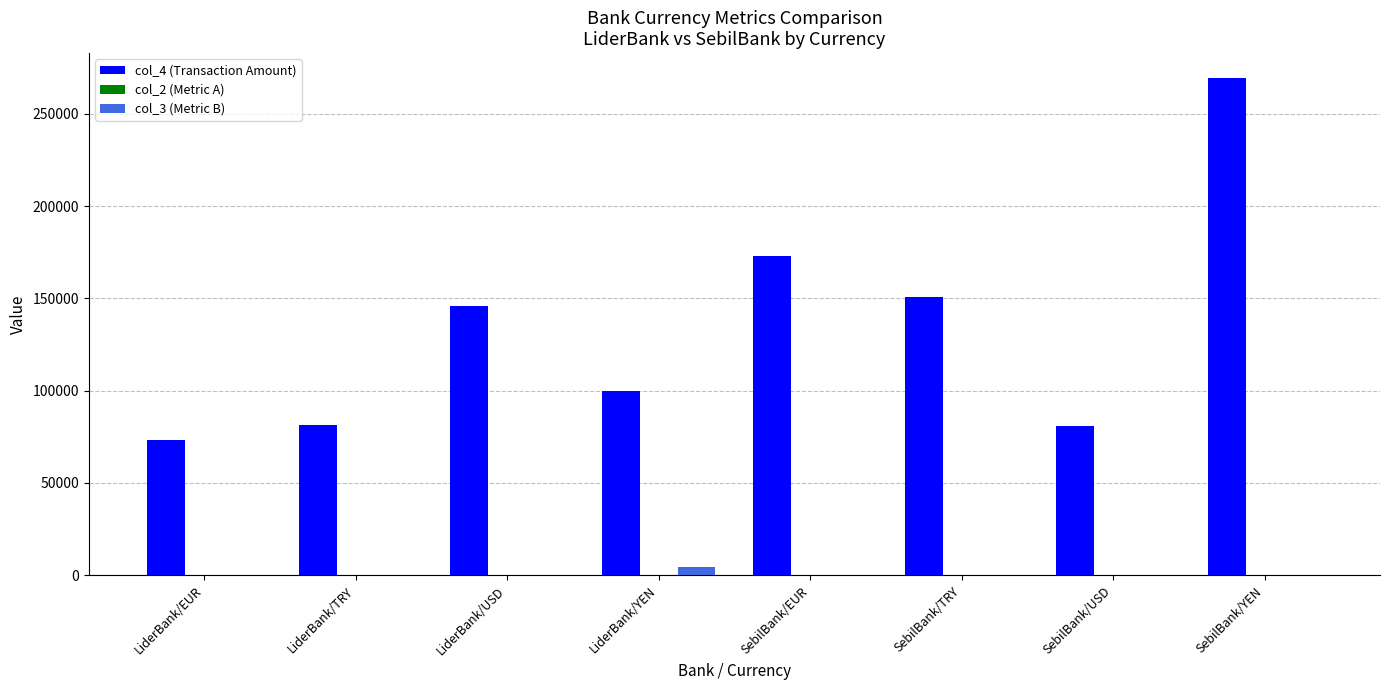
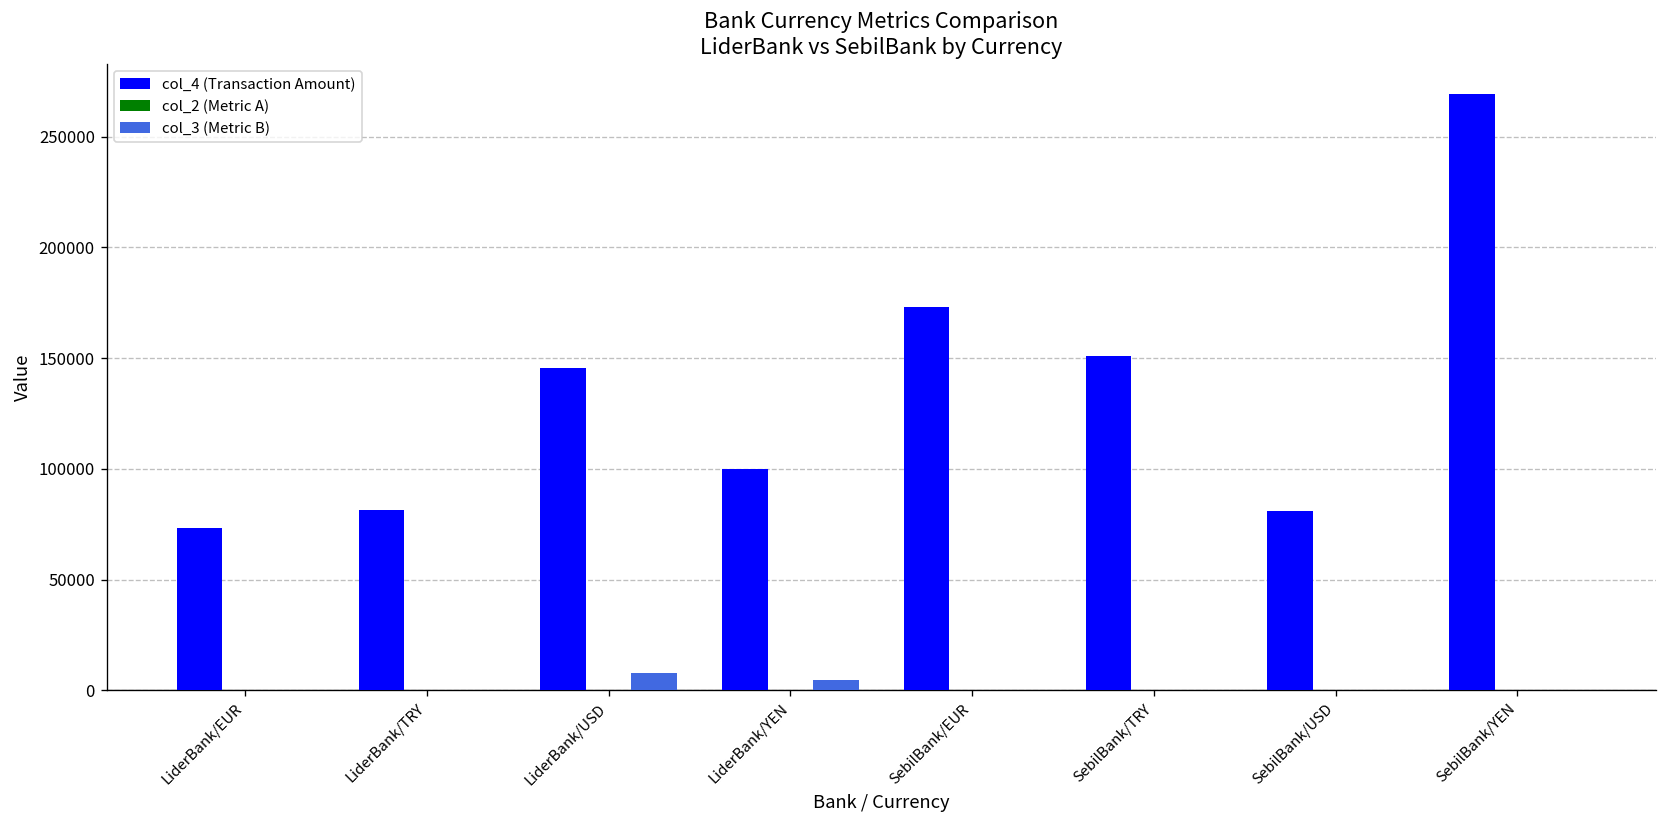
  {
    "col_4 (Transaction Amount)": {
      "LiderBank/EUR": 73000,
      "LiderBank/TRY": 82000,
      "LiderBank/USD": 146000,
      "LiderBank/YEN": 100000,
      "SebilBank/EUR": 173000,
      "SebilBank/TRY": 151000,
      "SebilBank/USD": 81000,
      "SebilBank/YEN": 270000
    },
    "col_3 (Metric B)": {
-     "LiderBank/USD": 0,
+     "LiderBank/USD": 8000,
      "LiderBank/YEN": 5000
    }
  }
